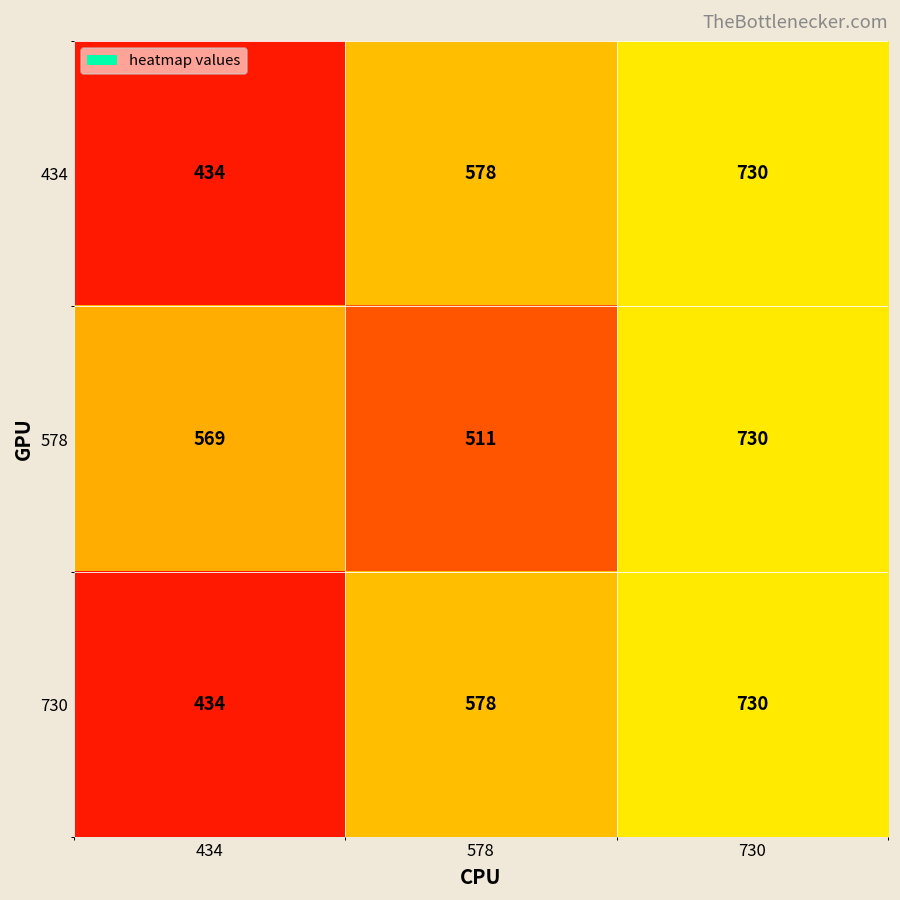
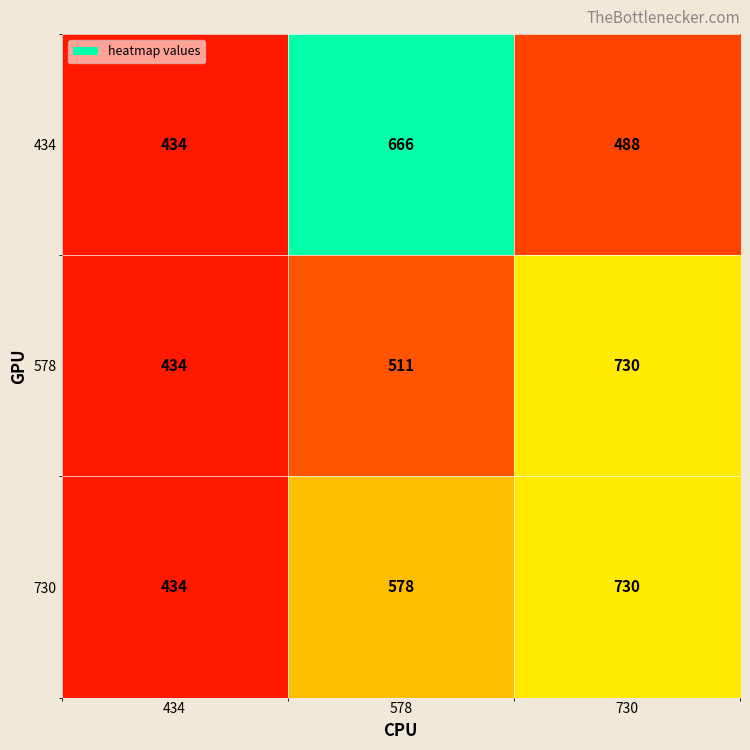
  {
    "434": {
      "434": 434,
-     "578": 578,
-     "730": 730
+     "578": 666,
+     "730": 488
    },
    "578": {
-     "434": 569,
+     "434": 434,
      "578": 511,
      "730": 730
    },
    "730": {
      "434": 434,
      "578": 578,
      "730": 730
    }
  }
